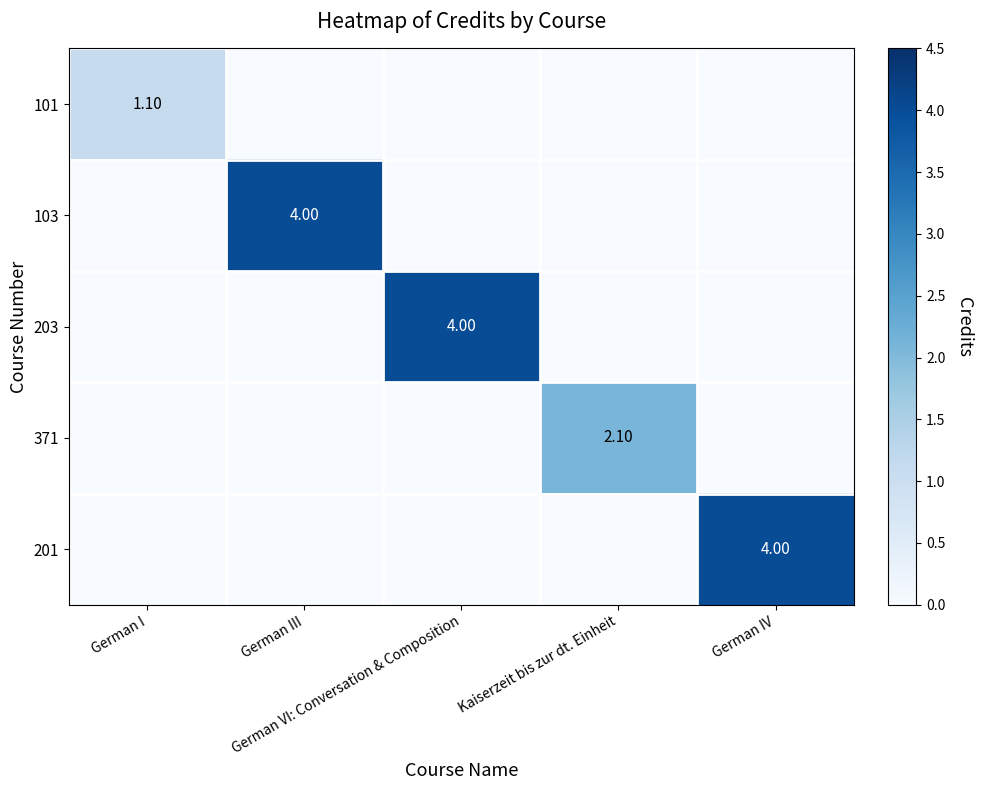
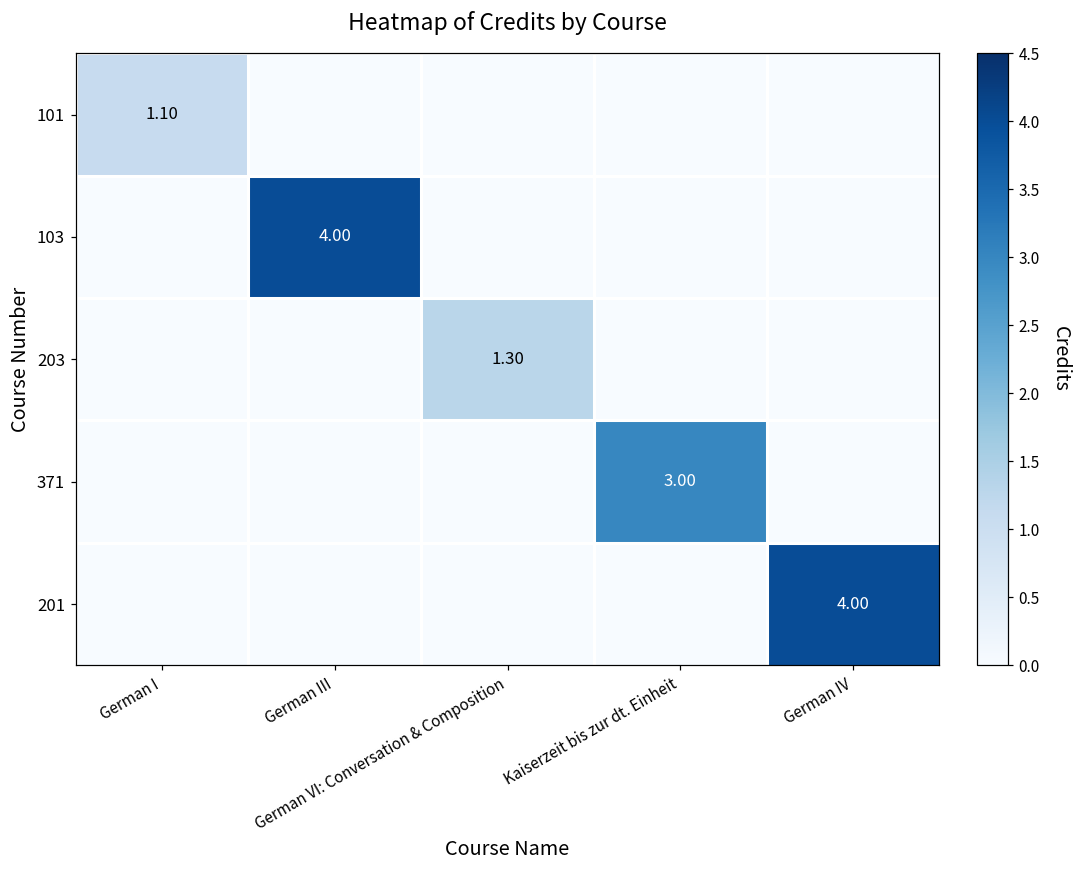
  {
    "101": {
      "German I": 1.10
    },
    "103": {
      "German III": 4.00
    },
    "203": {
-     "German VI: Conversation & Composition": 4.00
+     "German VI: Conversation & Composition": 1.30
    },
    "371": {
-     "Kaiserzeit bis zur dt. Einheit": 2.10
+     "Kaiserzeit bis zur dt. Einheit": 3.00
    },
    "201": {
      "German IV": 4.00
    }
  }
